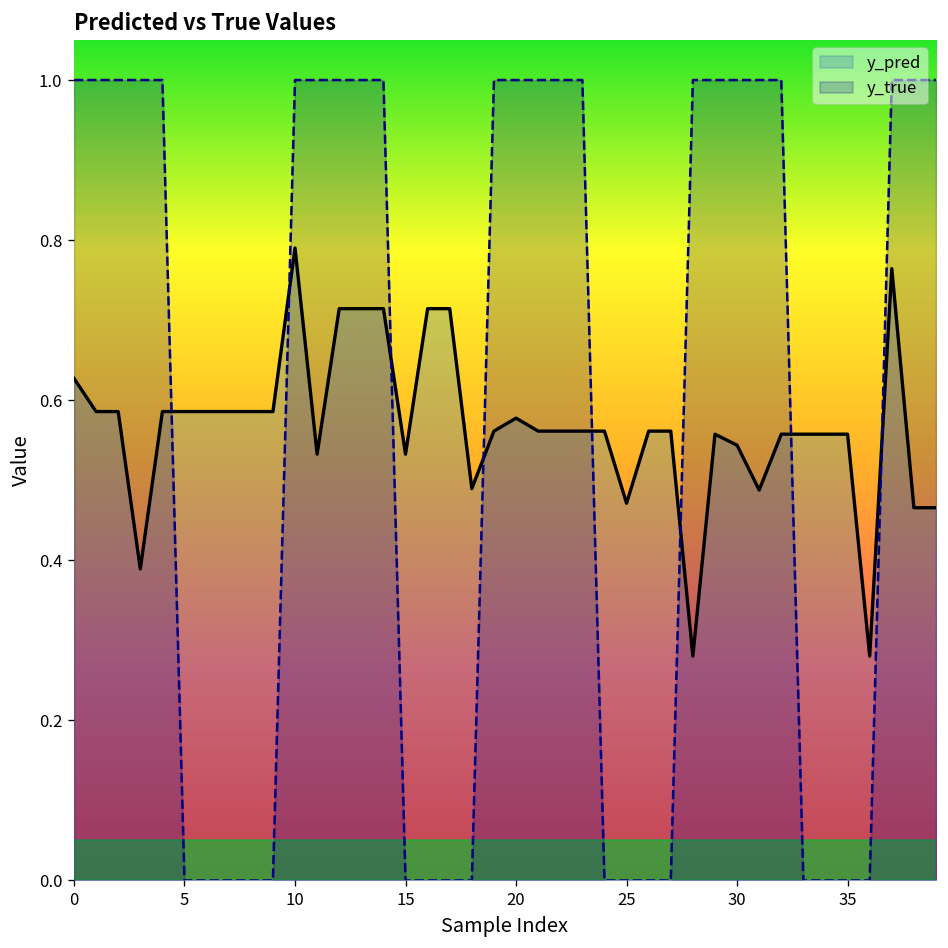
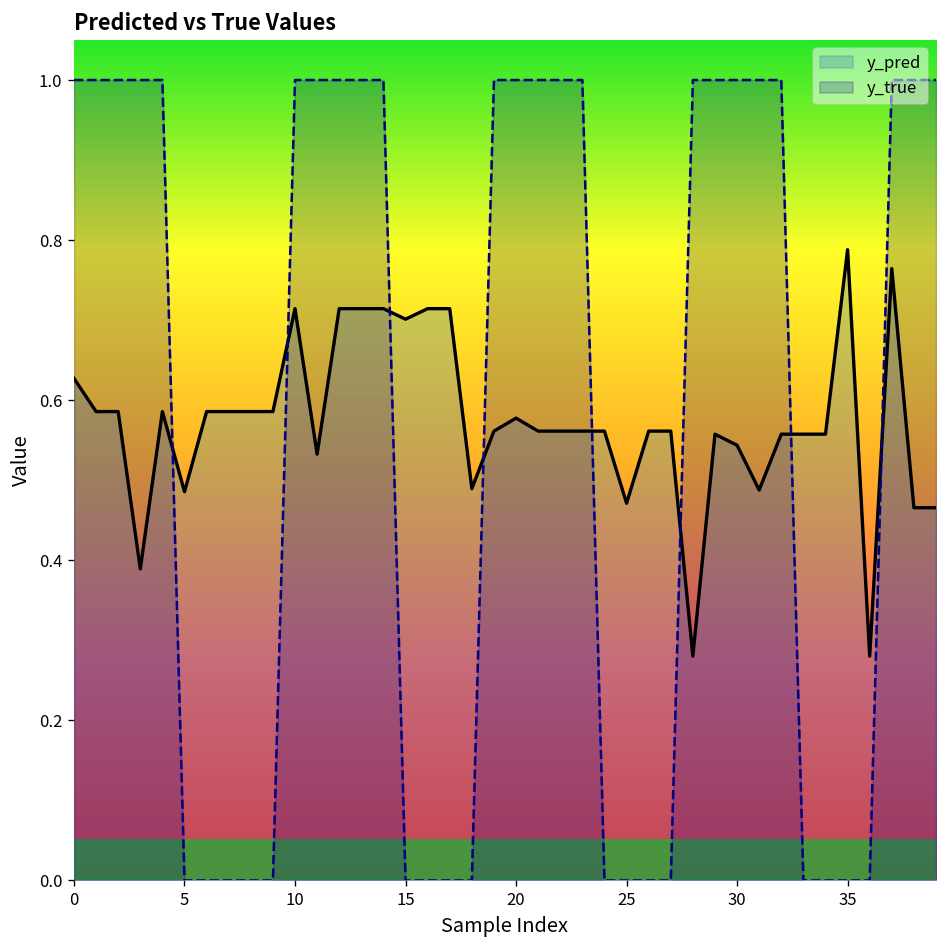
  {
    "y_pred": {
      "0": 0.63,
-     "5": 0.59,
-     "10": 0.79,
-     "15": 0.53,
+     "5": 0.49,
+     "10": 0.71,
+     "15": 0.70,
      "20": 0.58,
      "25": 0.47,
      "30": 0.54,
-     "35": 0.56
+     "35": 0.79
    },
    "y_true": {
      "0": 1.00,
      "10": 1.00,
      "20": 1.00,
      "30": 1.00
    }
  }
